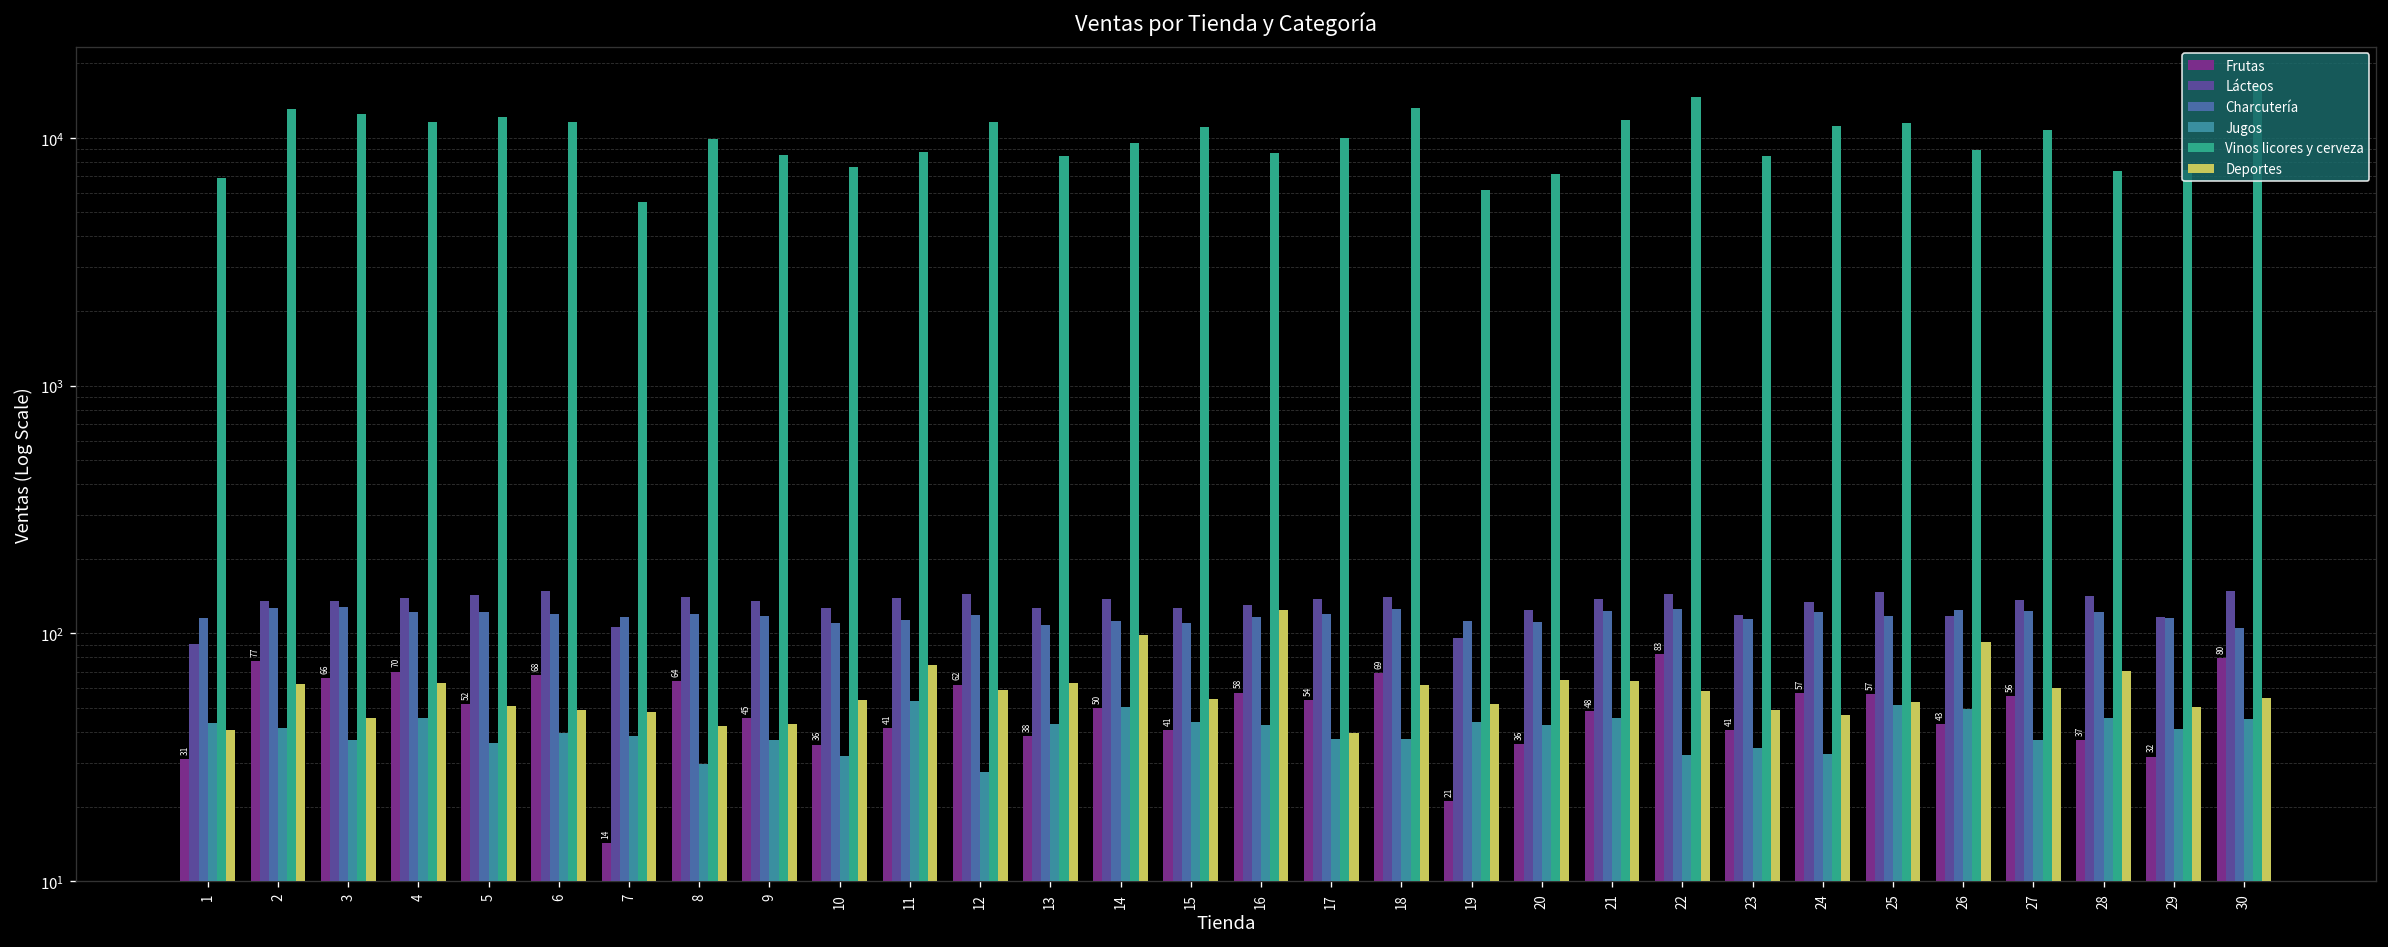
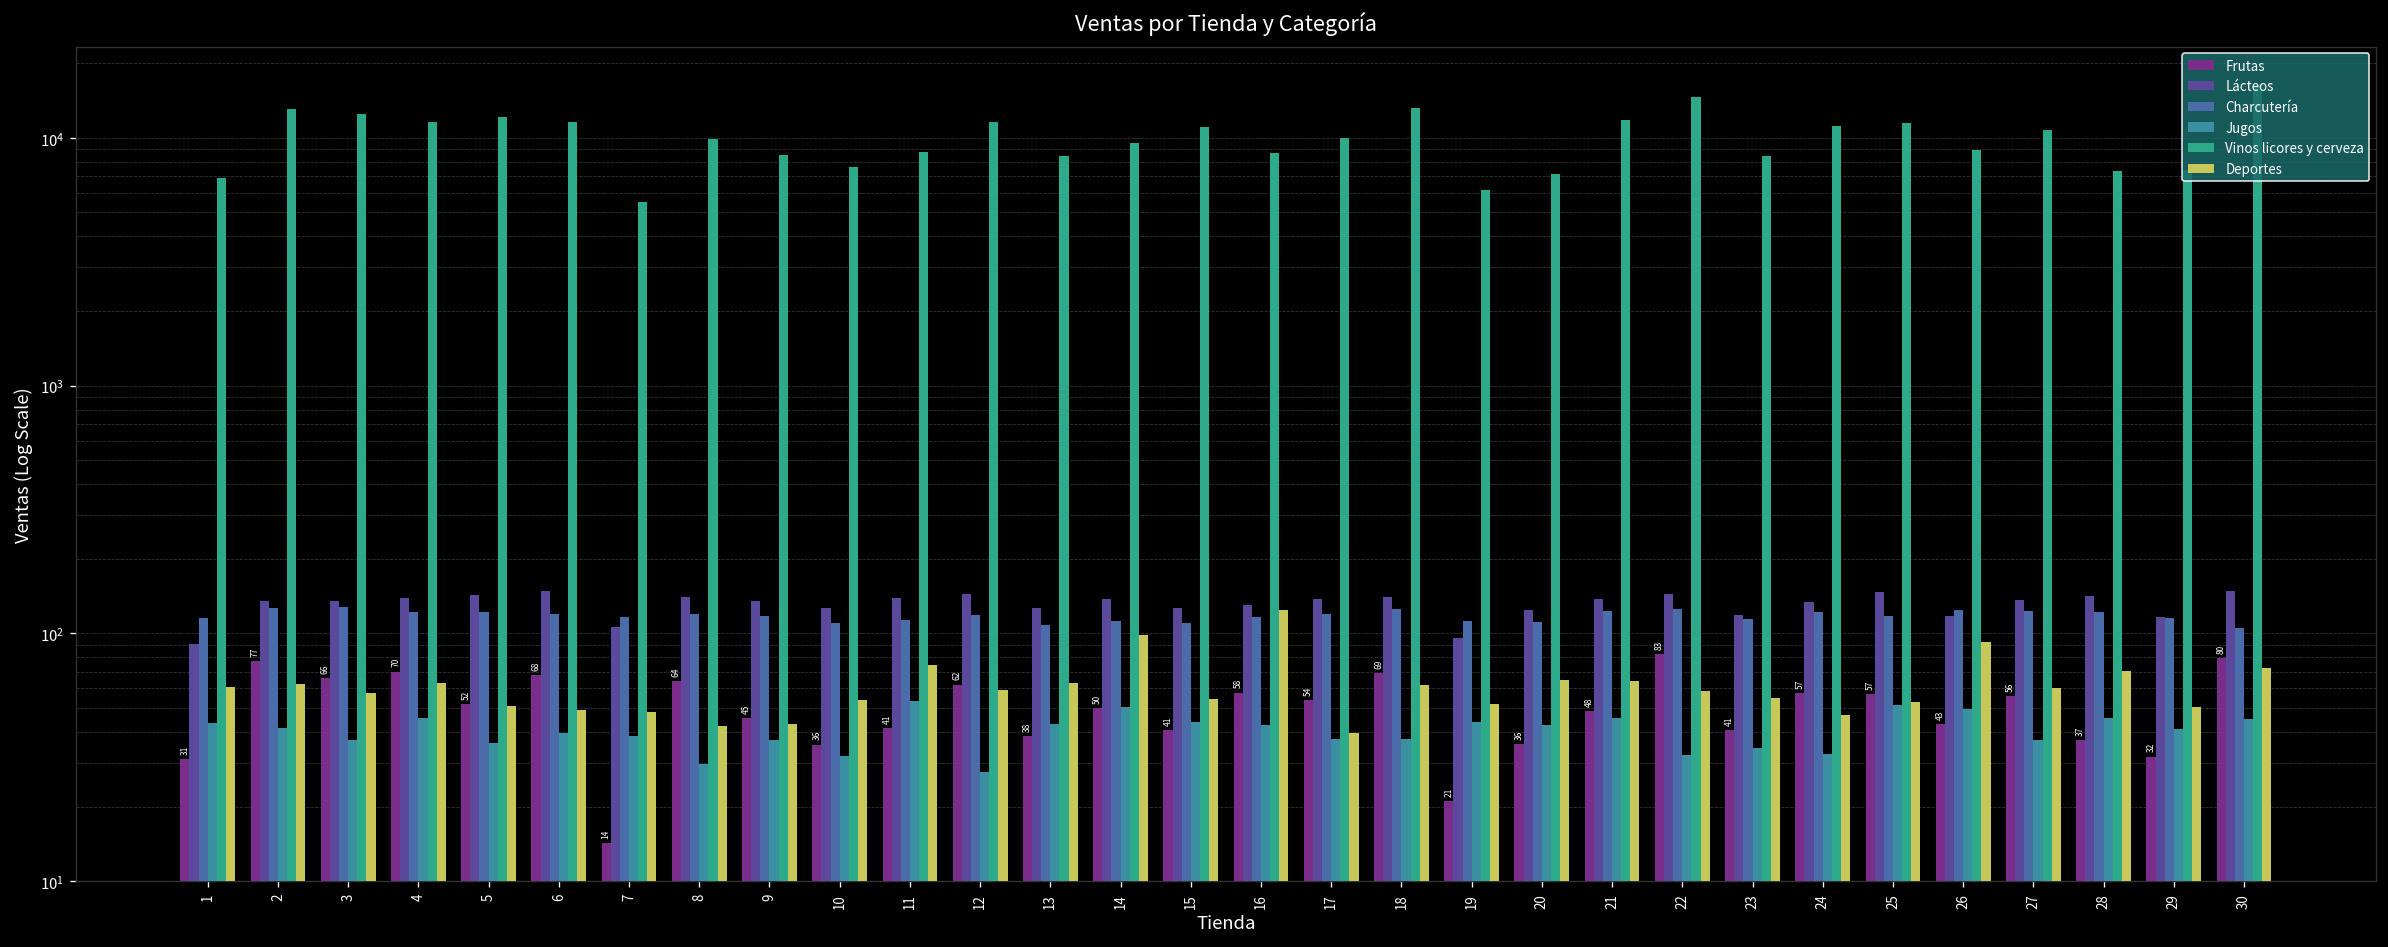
  {
    "Deportes": {
-     "1": 41,
+     "1": 61,
      "2": 62,
-     "3": 46,
+     "3": 58,
      "4": 63,
      "5": 51,
      "6": 49,
      "7": 48,
      "8": 42,
      "9": 43,
      "10": 54,
      "11": 75,
      "12": 59,
      "13": 63,
      "14": 100,
      "15": 54,
      "16": 120,
      "17": 39,
      "18": 62,
      "19": 52,
      "20": 65,
      "21": 64,
      "22": 59,
-     "23": 49,
+     "23": 55,
      "24": 47,
      "25": 53,
      "26": 90,
      "27": 60,
      "28": 70,
      "29": 50,
-     "30": 55
+     "30": 73
    }
  }
